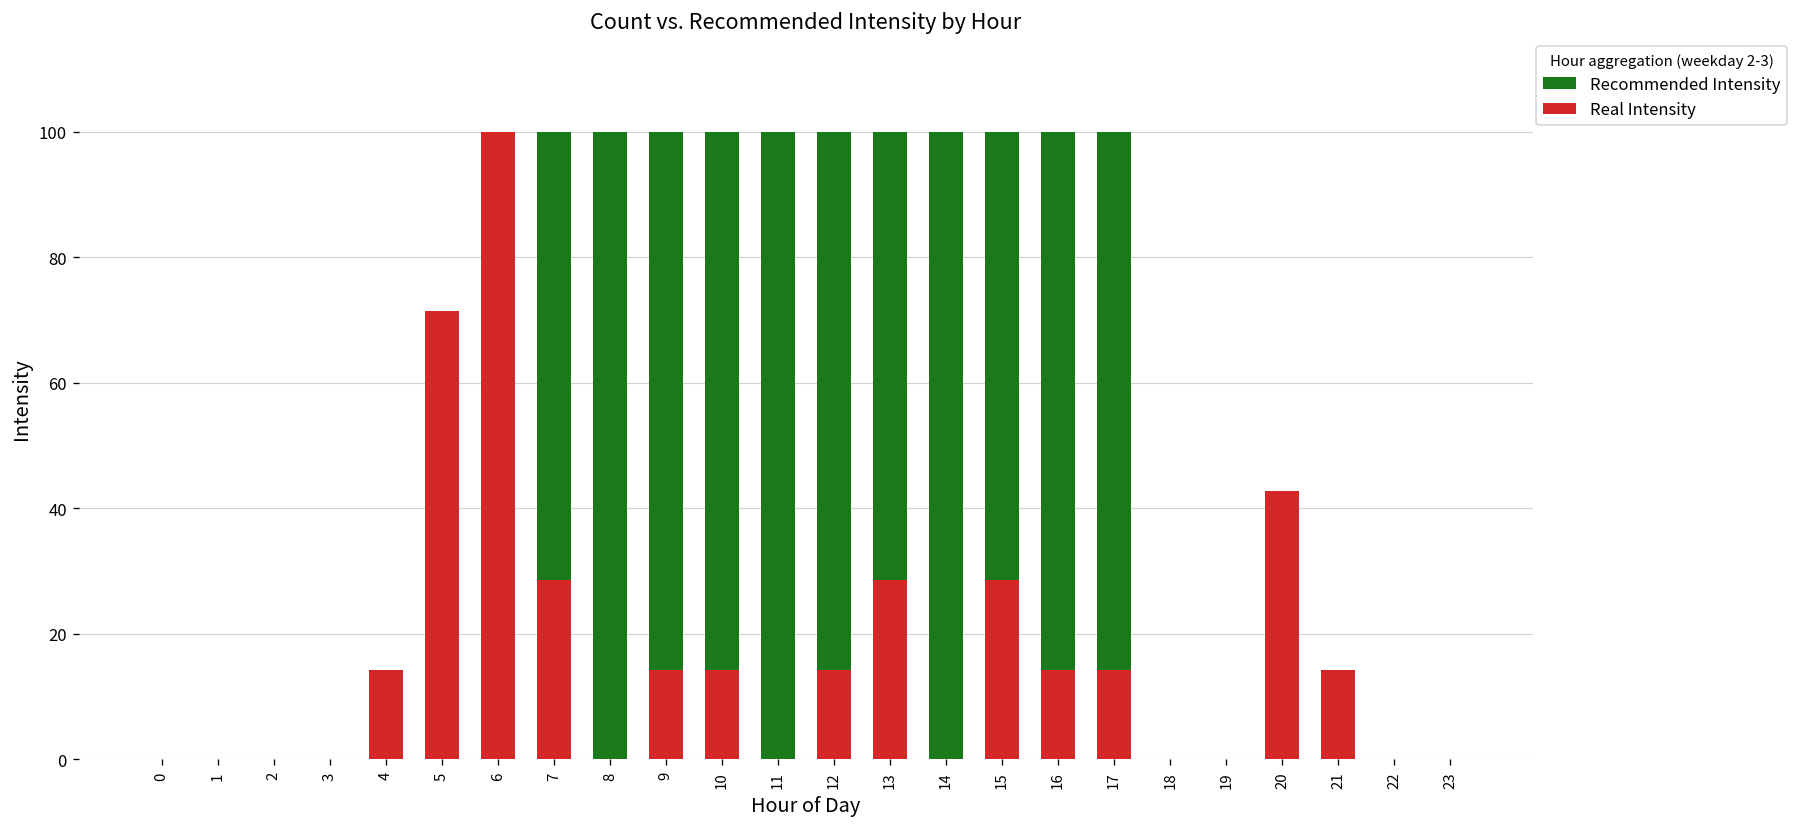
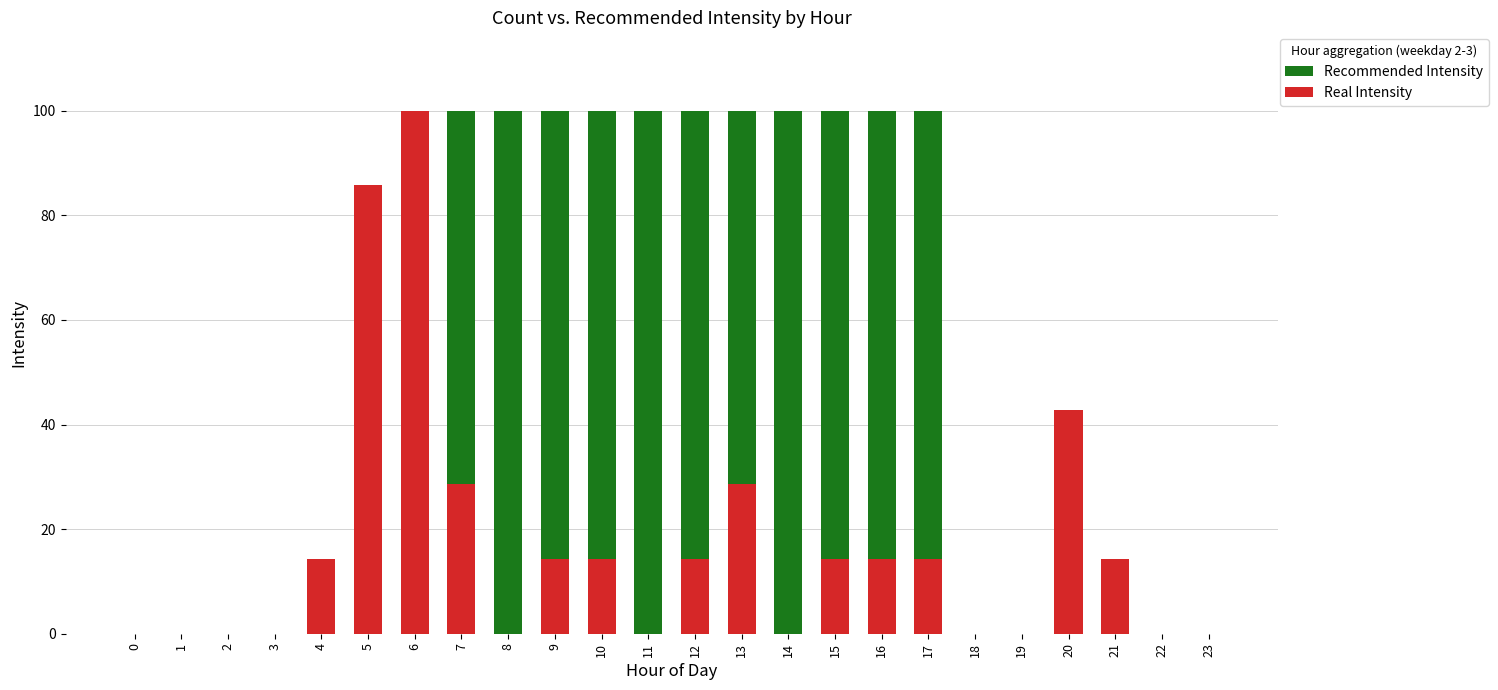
  {
    "Recommended Intensity": {
      "0": 0,
      "1": 0,
      "2": 0,
      "3": 0,
      "6": 0,
      "7": 100,
      "8": 100,
      "9": 100,
      "10": 100,
      "11": 100,
      "12": 100,
      "13": 100,
      "14": 100,
      "15": 100,
      "16": 100,
      "17": 100,
      "18": 0,
      "19": 0,
      "20": 0,
      "21": 0,
      "22": 0,
      "23": 0
    },
    "Real Intensity": {
      "0": 0,
      "1": 0,
      "2": 0,
      "3": 0,
      "4": 14,
-     "5": 71,
+     "5": 86,
      "6": 100,
      "8": 0,
      "11": 0,
      "14": 0,
-     "15": 29,
+     "15": 14,
      "18": 0,
      "19": 0,
      "20": 43,
      "21": 14,
      "22": 0,
      "23": 0
    }
  }
